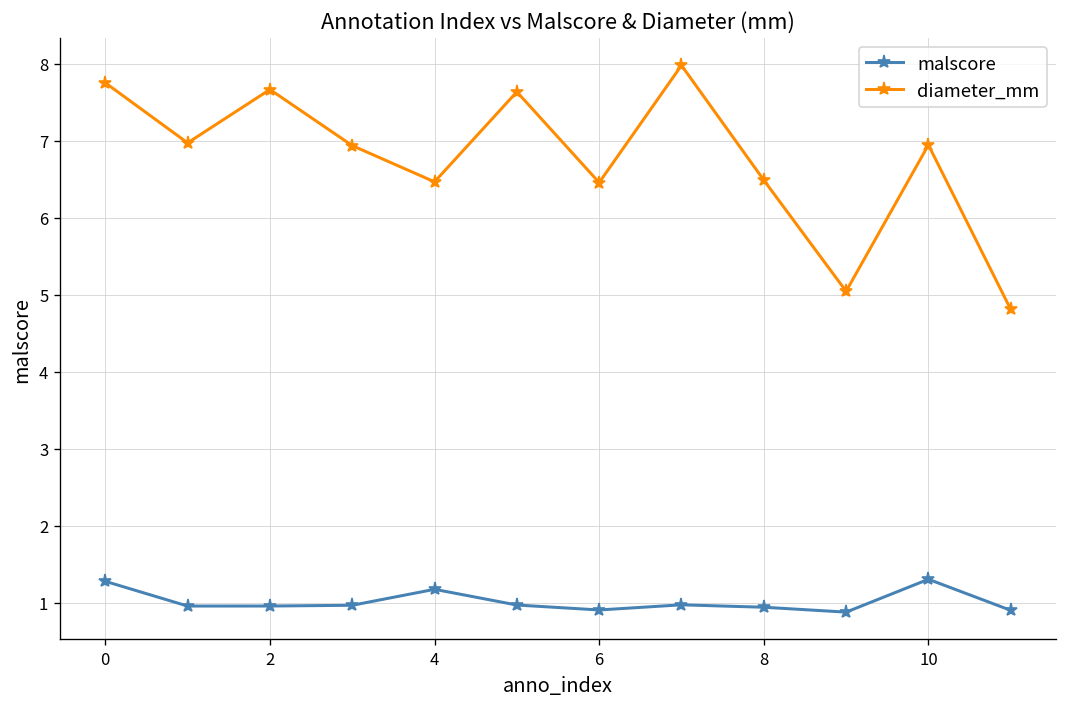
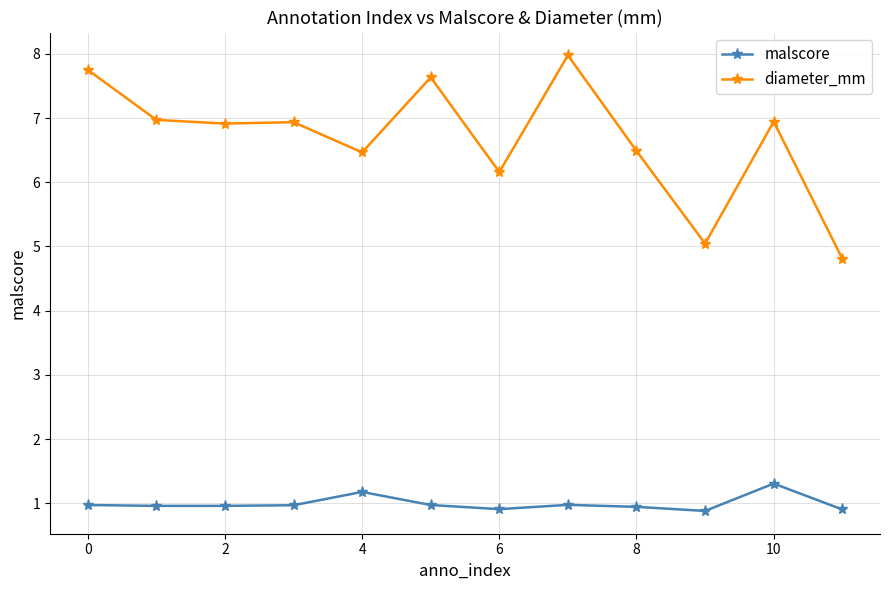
  {
    "malscore": {
-     "0": 1.3,
+     "0": 1.0,
      "2": 1.0,
      "4": 1.2,
      "6": 0.9,
      "8": 0.9,
      "10": 1.3
    },
    "diameter_mm": {
      "0": 7.8,
-     "2": 7.7,
+     "2": 6.9,
      "4": 6.5,
-     "6": 6.5,
+     "6": 6.2,
      "8": 6.5,
      "10": 6.9
    }
  }
